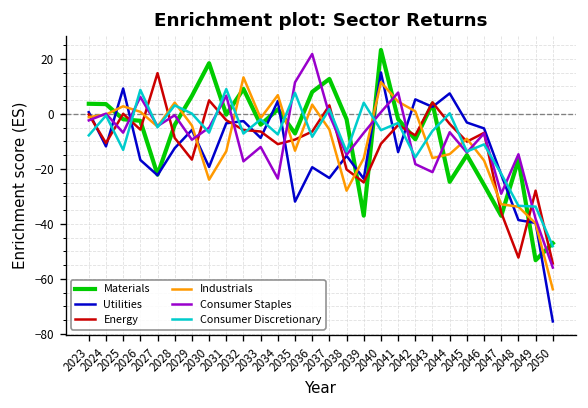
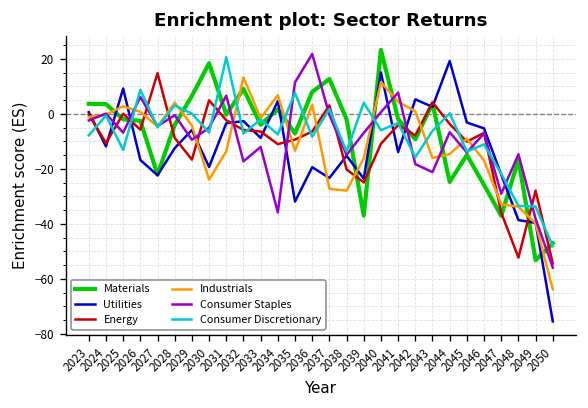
  {
    "Materials": {
      "2023": 4,
      "2024": 4,
      "2025": -2,
      "2026": -2,
      "2028": -4,
      "2029": 7,
      "2030": 18,
      "2031": 0,
      "2032": 9,
      "2033": -4,
      "2034": 2,
      "2035": -7,
      "2036": 8,
      "2037": 13,
      "2038": -2,
      "2039": -37,
      "2040": 23,
      "2041": -2,
      "2042": -9,
      "2044": -25,
      "2046": -26,
      "2047": -37,
      "2048": -17,
      "2049": -53
    },
    "Utilities": {
      "2024": -12,
      "2025": 9,
      "2026": -17,
      "2028": -12,
      "2029": -6,
      "2030": -19,
      "2032": -3,
      "2033": -9,
      "2034": 5,
      "2035": -32,
      "2036": -19,
      "2037": -23,
      "2039": -24,
      "2040": 15,
      "2041": -14,
      "2042": 5,
      "2043": 3,
-     "2044": 7,
+     "2044": 19,
      "2045": -3,
      "2046": -5,
      "2048": -39,
      "2050": -75
    },
    "Energy": {
      "2024": -11,
      "2025": 0,
      "2026": -6,
      "2027": 15,
      "2028": -9,
      "2029": -17,
      "2030": 5,
      "2032": -6,
      "2033": -6,
      "2034": -11,
      "2035": -9,
      "2036": -6,
      "2037": 3,
      "2038": -20,
      "2039": -25,
      "2040": -11,
      "2042": -8,
      "2044": -4,
      "2047": -36,
      "2048": -52,
      "2049": -28,
      "2050": -54
    },
    "Industrials": {
      "2025": 3,
      "2026": 1,
      "2029": -4,
      "2030": -24,
      "2031": -14,
      "2032": 13,
      "2034": 7,
      "2035": -13,
      "2036": 3,
-     "2037": -6,
+     "2037": -27,
      "2038": -28,
      "2039": -16,
      "2040": 12,
      "2041": 4,
      "2042": 1,
      "2043": -16,
      "2044": -15,
      "2046": -17,
      "2047": -33,
      "2050": -64
    },
    "Consumer Staples": {
      "2023": -2,
      "2025": -7,
      "2026": 6,
      "2028": 0,
      "2029": -9,
      "2030": -5,
      "2031": 7,
      "2032": -17,
      "2033": -12,
-     "2034": -24,
+     "2034": -36,
      "2035": 12,
      "2036": 22,
      "2037": 0,
      "2039": -7,
      "2040": 1,
      "2041": 8,
      "2042": -18,
      "2043": -21,
      "2044": -7,
      "2047": -29,
      "2048": -15,
      "2049": -38,
      "2050": -56
    },
    "Consumer Discretionary": {
      "2023": -8,
      "2025": -13,
      "2026": 9,
      "2029": 0,
      "2030": -7,
-     "2031": 9,
+     "2031": 21,
      "2032": -7,
      "2034": -7,
      "2035": 8,
      "2036": -8,
      "2037": 2,
      "2038": -14,
      "2039": 4,
      "2040": -6,
      "2042": -16,
      "2043": -6,
      "2044": 0,
      "2046": -11,
      "2049": -34
    }
  }
